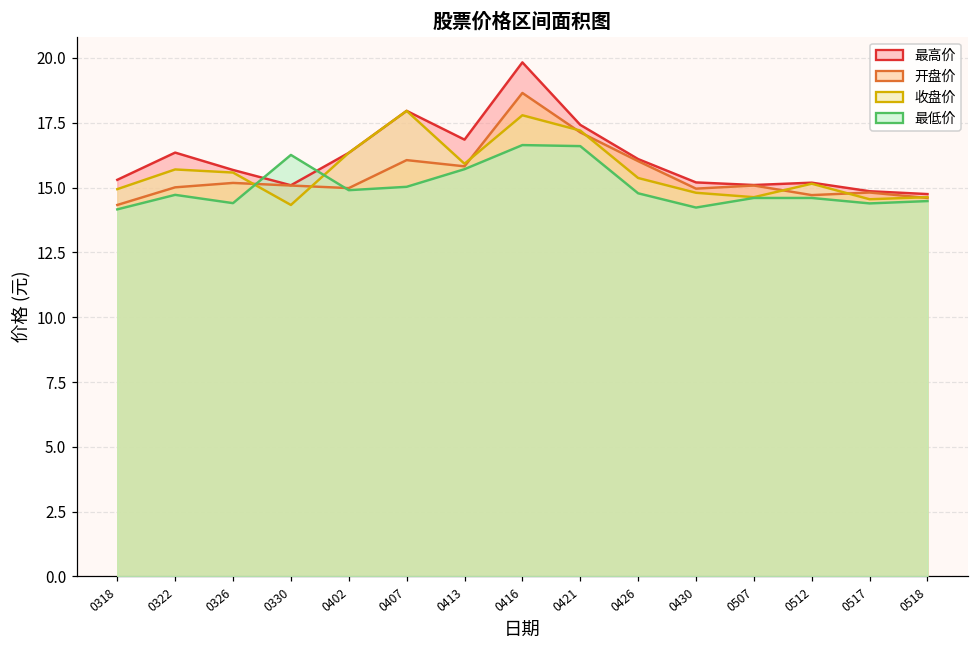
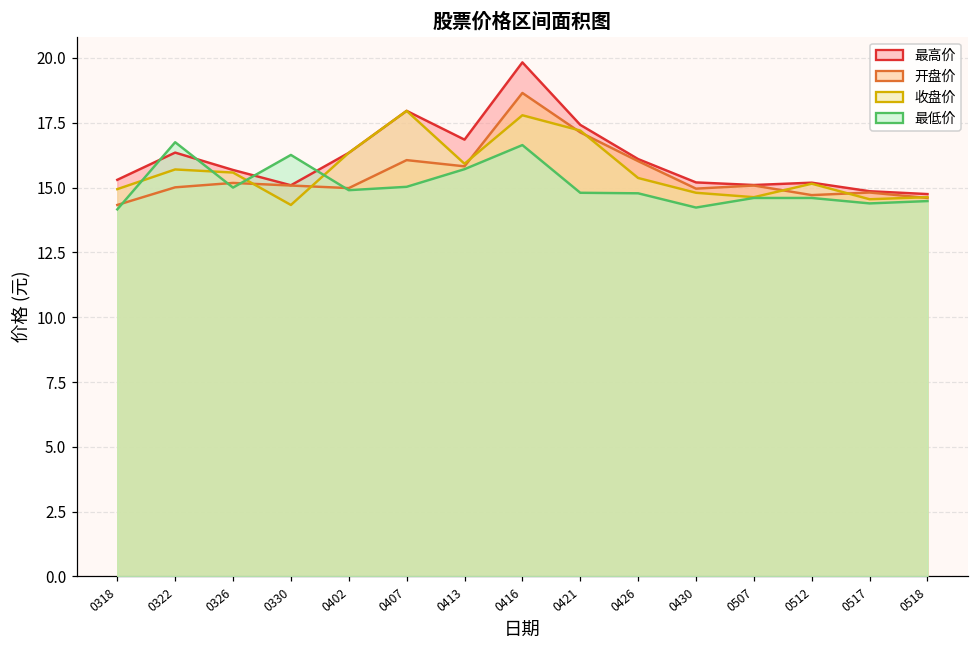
  {
    "最低价": {
      "0318": 14.2,
-     "0322": 14.7,
-     "0326": 14.4,
+     "0322": 16.8,
+     "0326": 15.0,
      "0330": 16.3,
      "0407": 15.0,
      "0413": 15.7,
      "0416": 16.6,
-     "0421": 16.6,
+     "0421": 14.8,
      "0426": 14.8,
      "0430": 14.2,
      "0512": 14.6,
      "0517": 14.4,
      "0518": 14.5
    }
  }
